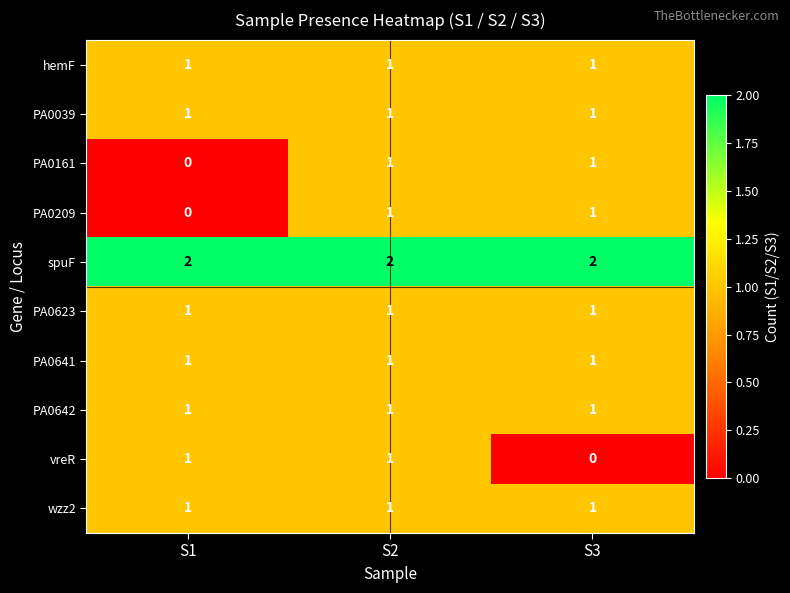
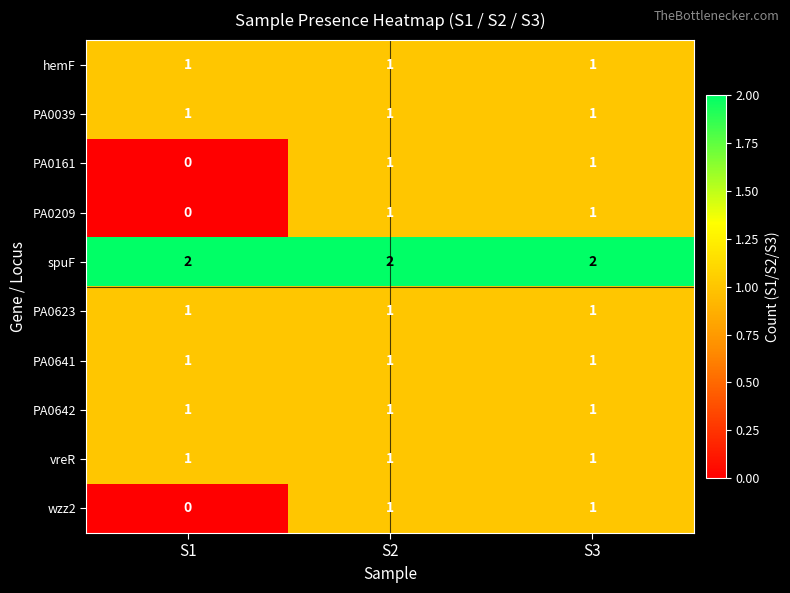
  {
    "hemF": {
      "S1": 1,
      "S2": 1,
      "S3": 1
    },
    "PA0039": {
      "S1": 1,
      "S2": 1,
      "S3": 1
    },
    "PA0161": {
      "S1": 0,
      "S2": 1,
      "S3": 1
    },
    "PA0209": {
      "S1": 0,
      "S2": 1,
      "S3": 1
    },
    "spuF": {
      "S1": 2,
      "S2": 2,
      "S3": 2
    },
    "PA0623": {
      "S1": 1,
      "S2": 1,
      "S3": 1
    },
    "PA0641": {
      "S1": 1,
      "S2": 1,
      "S3": 1
    },
    "PA0642": {
      "S1": 1,
      "S2": 1,
      "S3": 1
    },
    "vreR": {
      "S1": 1,
      "S2": 1,
-     "S3": 0
+     "S3": 1
    },
    "wzz2": {
-     "S1": 1,
+     "S1": 0,
      "S2": 1,
      "S3": 1
    }
  }
